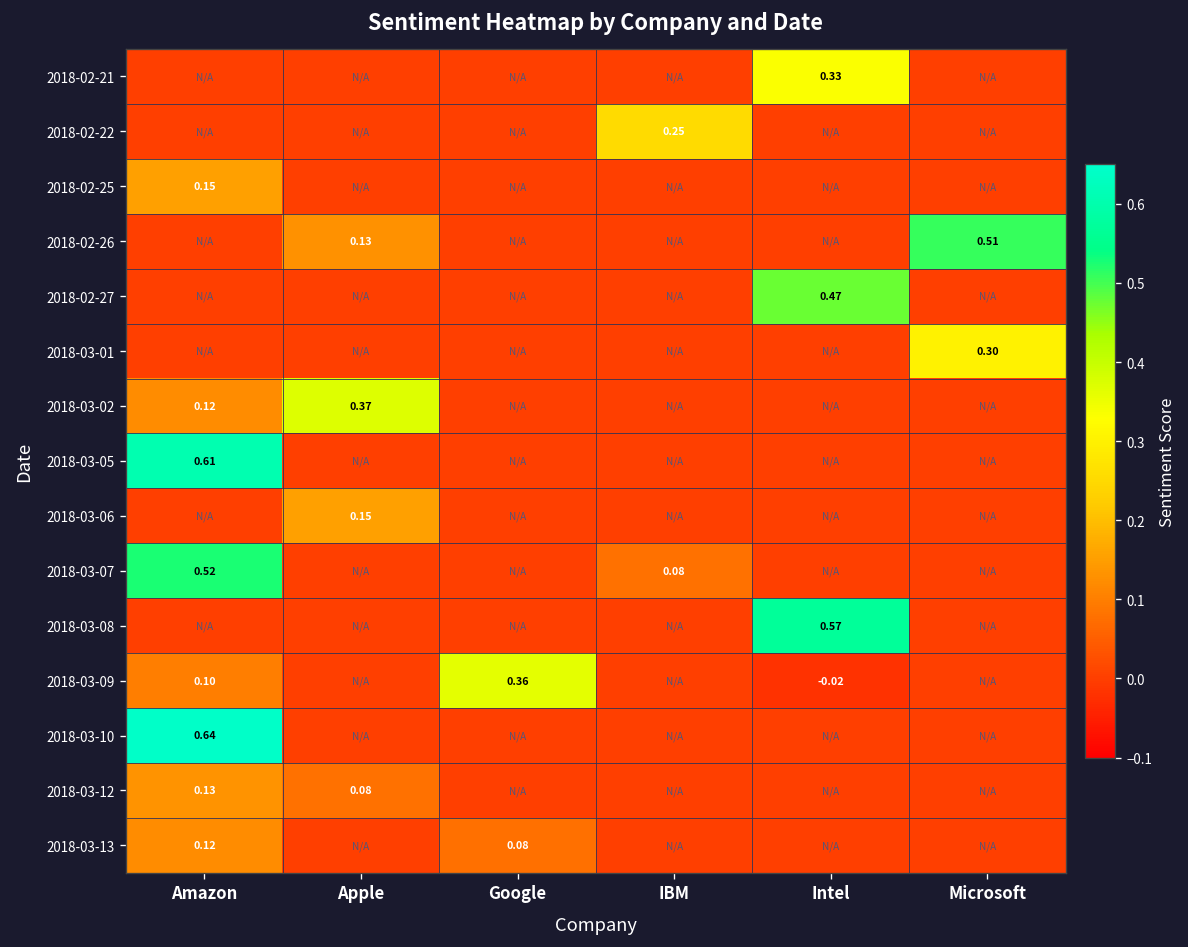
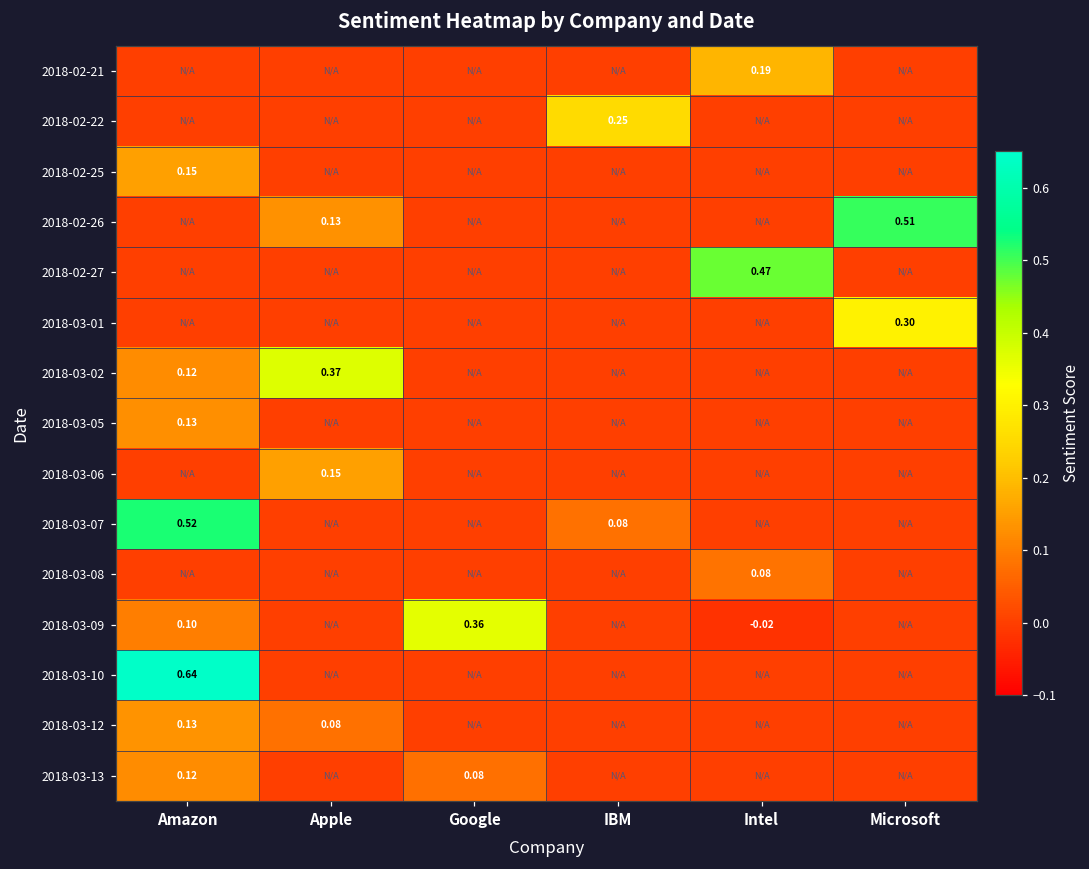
  {
    "2018-02-21": {
-     "Intel": 0.33
+     "Intel": 0.19
    },
    "2018-02-22": {
      "IBM": 0.25
    },
    "2018-02-25": {
      "Amazon": 0.15
    },
    "2018-02-26": {
      "Apple": 0.13,
      "Microsoft": 0.51
    },
    "2018-02-27": {
      "Intel": 0.47
    },
    "2018-03-01": {
      "Microsoft": 0.30
    },
    "2018-03-02": {
      "Amazon": 0.12,
      "Apple": 0.37
    },
    "2018-03-05": {
-     "Amazon": 0.61
+     "Amazon": 0.13
    },
    "2018-03-06": {
      "Apple": 0.15
    },
    "2018-03-07": {
      "Amazon": 0.52,
      "IBM": 0.08
    },
    "2018-03-08": {
-     "Intel": 0.57
+     "Intel": 0.08
    },
    "2018-03-09": {
      "Amazon": 0.10,
      "Google": 0.36,
      "Intel": -0.02
    },
    "2018-03-10": {
      "Amazon": 0.64
    },
    "2018-03-12": {
      "Amazon": 0.13,
      "Apple": 0.08
    },
    "2018-03-13": {
      "Amazon": 0.12,
      "Google": 0.08
    }
  }
